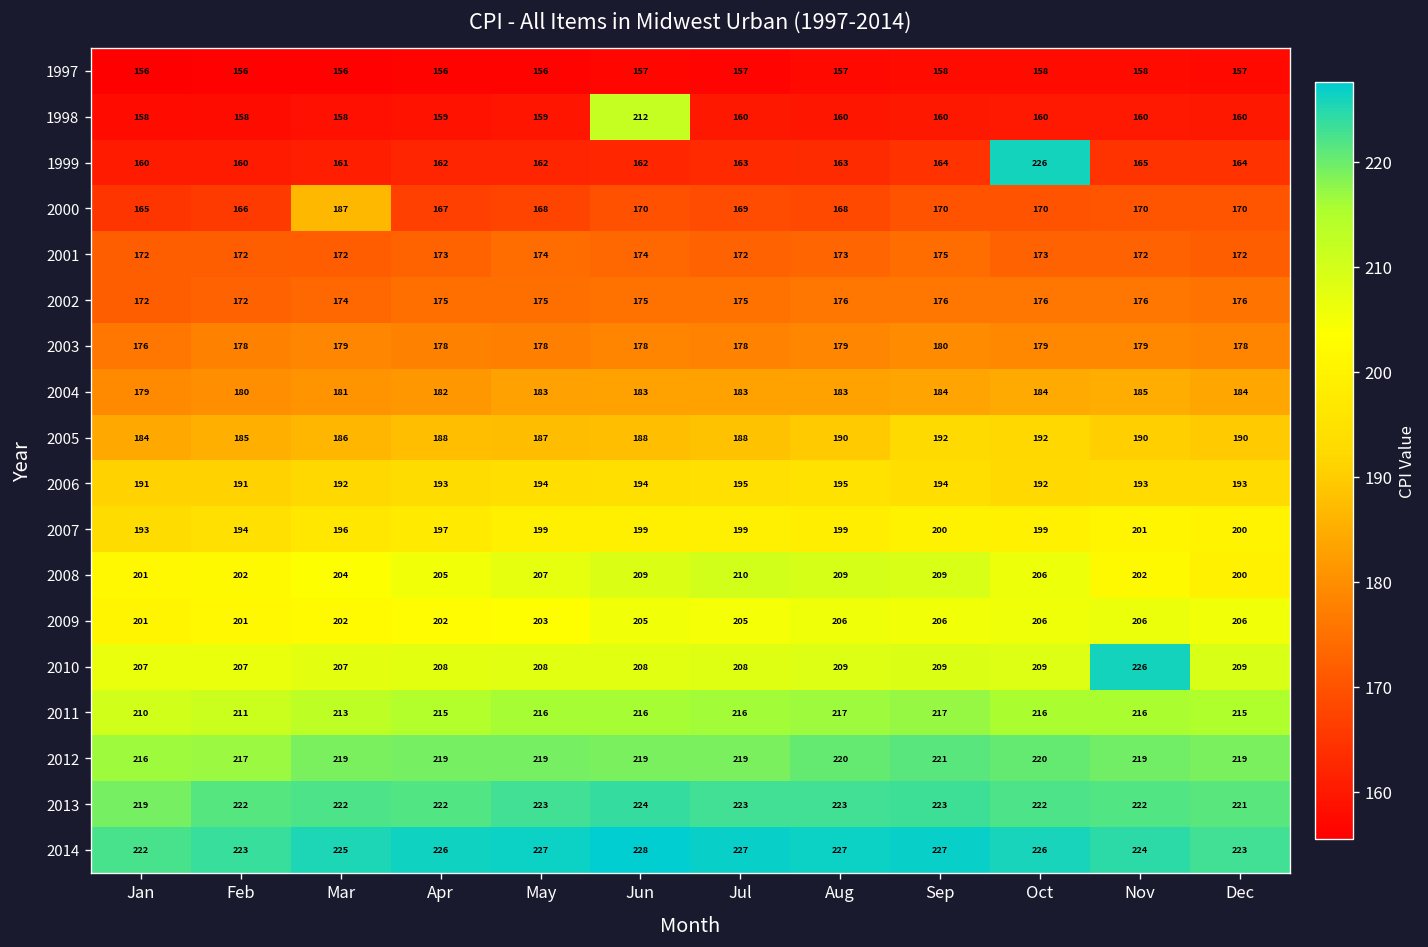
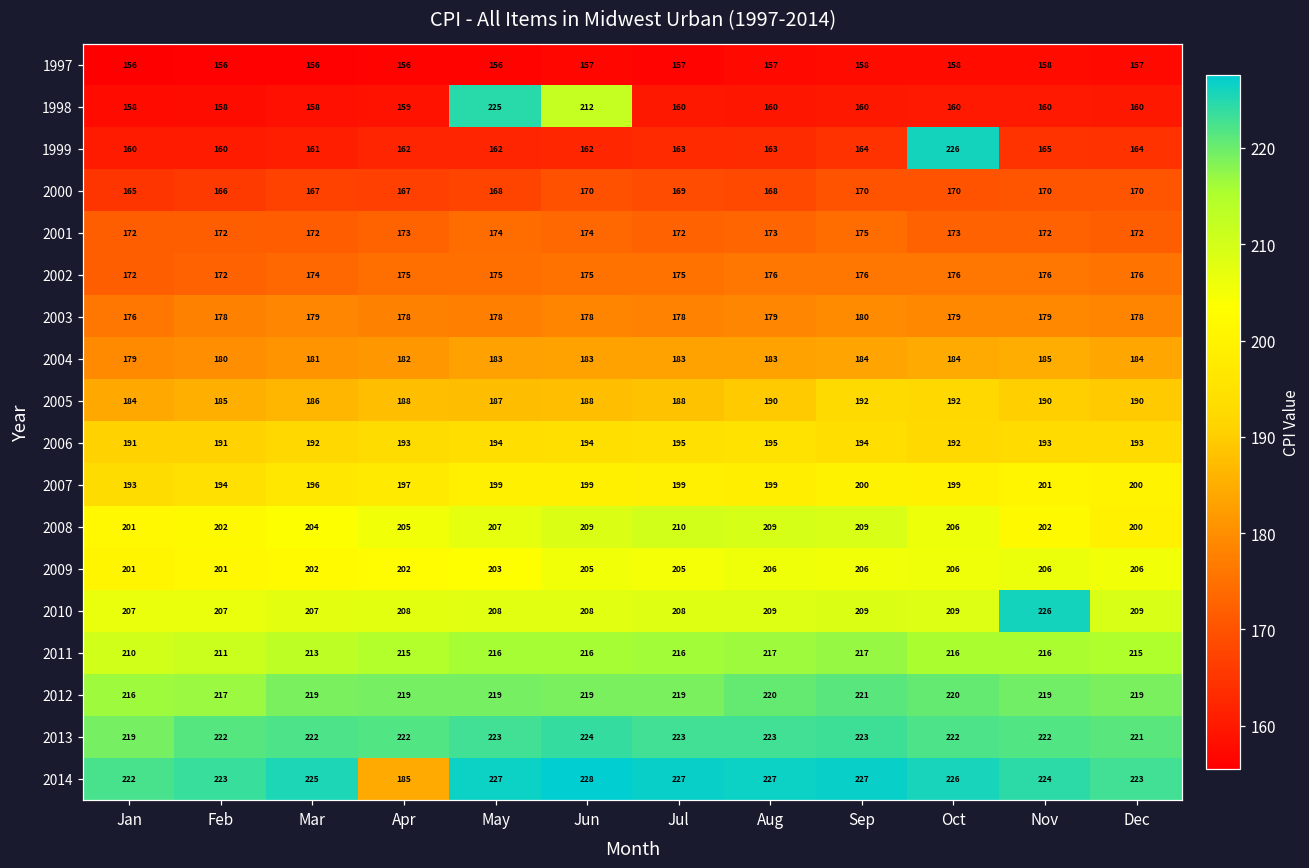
  {
    "1998": {
      "Jan": 158,
      "Feb": 158,
      "Mar": 158,
      "Apr": 159,
-     "May": 159,
+     "May": 225,
      "Jun": 212,
      "Jul": 160,
      "Aug": 160,
      "Sep": 160,
      "Oct": 160,
      "Nov": 160,
      "Dec": 160
    },
    "2000": {
      "Jan": 165,
      "Feb": 166,
-     "Mar": 187,
+     "Mar": 167,
      "Apr": 167,
      "May": 168,
      "Jun": 170,
      "Jul": 169,
      "Aug": 168,
      "Sep": 170,
      "Oct": 170,
      "Nov": 170,
      "Dec": 170
    },
    "2014": {
      "Jan": 222,
      "Feb": 223,
      "Mar": 225,
-     "Apr": 226,
+     "Apr": 185,
      "May": 227,
      "Jun": 228,
      "Jul": 227,
      "Aug": 227,
      "Sep": 227,
      "Oct": 226,
      "Nov": 224,
      "Dec": 223
    }
  }
